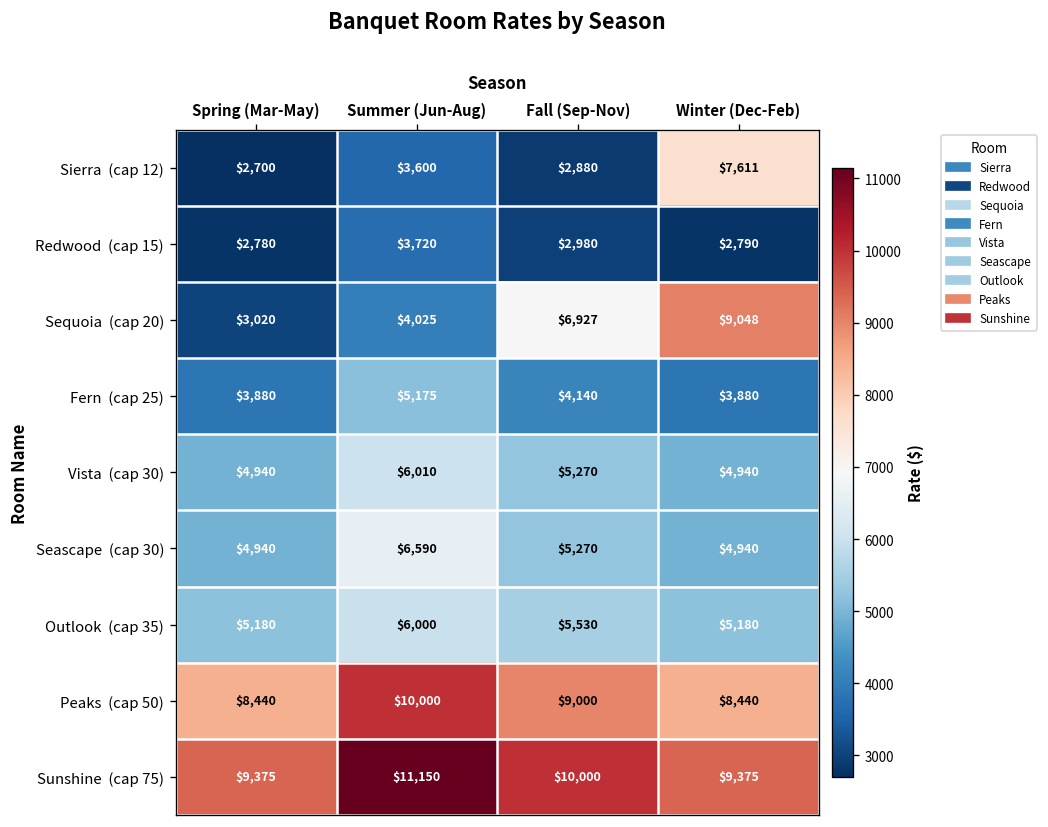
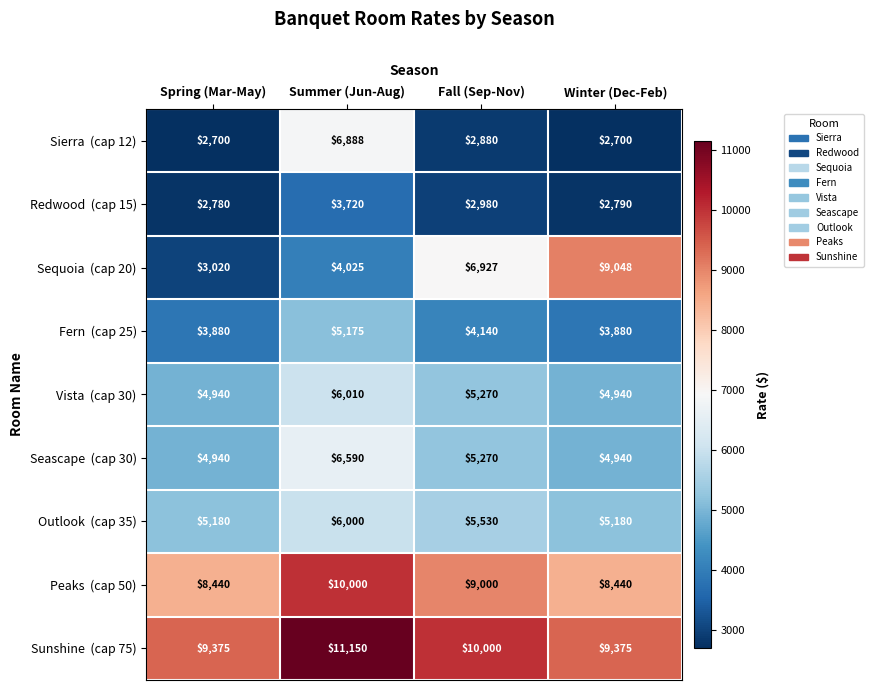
  {
    "Sierra (cap 12)": {
      "Spring (Mar-May)": "$2,700",
-     "Summer (Jun-Aug)": "$3,600",
+     "Summer (Jun-Aug)": "$6,888",
      "Fall (Sep-Nov)": "$2,880",
-     "Winter (Dec-Feb)": "$7,611"
+     "Winter (Dec-Feb)": "$2,700"
    },
    "Redwood (cap 15)": {
      "Spring (Mar-May)": "$2,780",
      "Summer (Jun-Aug)": "$3,720",
      "Fall (Sep-Nov)": "$2,980",
      "Winter (Dec-Feb)": "$2,790"
    },
    "Sequoia (cap 20)": {
      "Spring (Mar-May)": "$3,020",
      "Summer (Jun-Aug)": "$4,025",
      "Fall (Sep-Nov)": "$6,927",
      "Winter (Dec-Feb)": "$9,048"
    },
    "Fern (cap 25)": {
      "Spring (Mar-May)": "$3,880",
      "Summer (Jun-Aug)": "$5,175",
      "Fall (Sep-Nov)": "$4,140",
      "Winter (Dec-Feb)": "$3,880"
    },
    "Vista (cap 30)": {
      "Spring (Mar-May)": "$4,940",
      "Summer (Jun-Aug)": "$6,010",
      "Fall (Sep-Nov)": "$5,270",
      "Winter (Dec-Feb)": "$4,940"
    },
    "Seascape (cap 30)": {
      "Spring (Mar-May)": "$4,940",
      "Summer (Jun-Aug)": "$6,590",
      "Fall (Sep-Nov)": "$5,270",
      "Winter (Dec-Feb)": "$4,940"
    },
    "Outlook (cap 35)": {
      "Spring (Mar-May)": "$5,180",
      "Summer (Jun-Aug)": "$6,000",
      "Fall (Sep-Nov)": "$5,530",
      "Winter (Dec-Feb)": "$5,180"
    },
    "Peaks (cap 50)": {
      "Spring (Mar-May)": "$8,440",
      "Summer (Jun-Aug)": "$10,000",
      "Fall (Sep-Nov)": "$9,000",
      "Winter (Dec-Feb)": "$8,440"
    },
    "Sunshine (cap 75)": {
      "Spring (Mar-May)": "$9,375",
      "Summer (Jun-Aug)": "$11,150",
      "Fall (Sep-Nov)": "$10,000",
      "Winter (Dec-Feb)": "$9,375"
    }
  }
